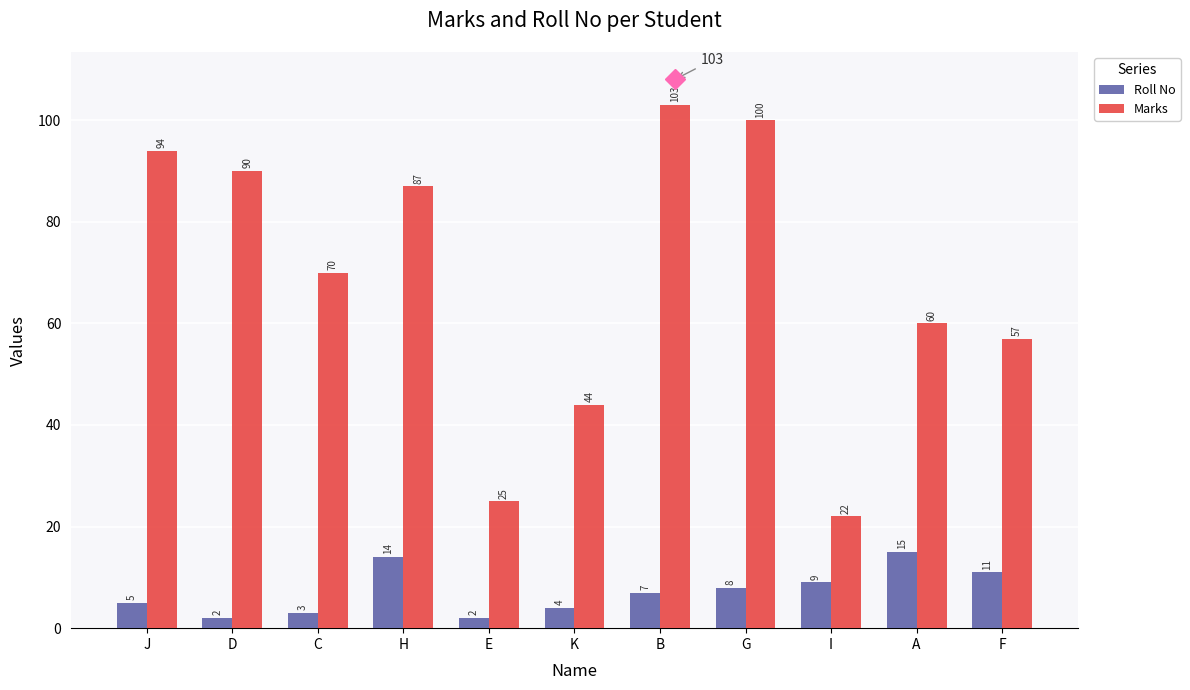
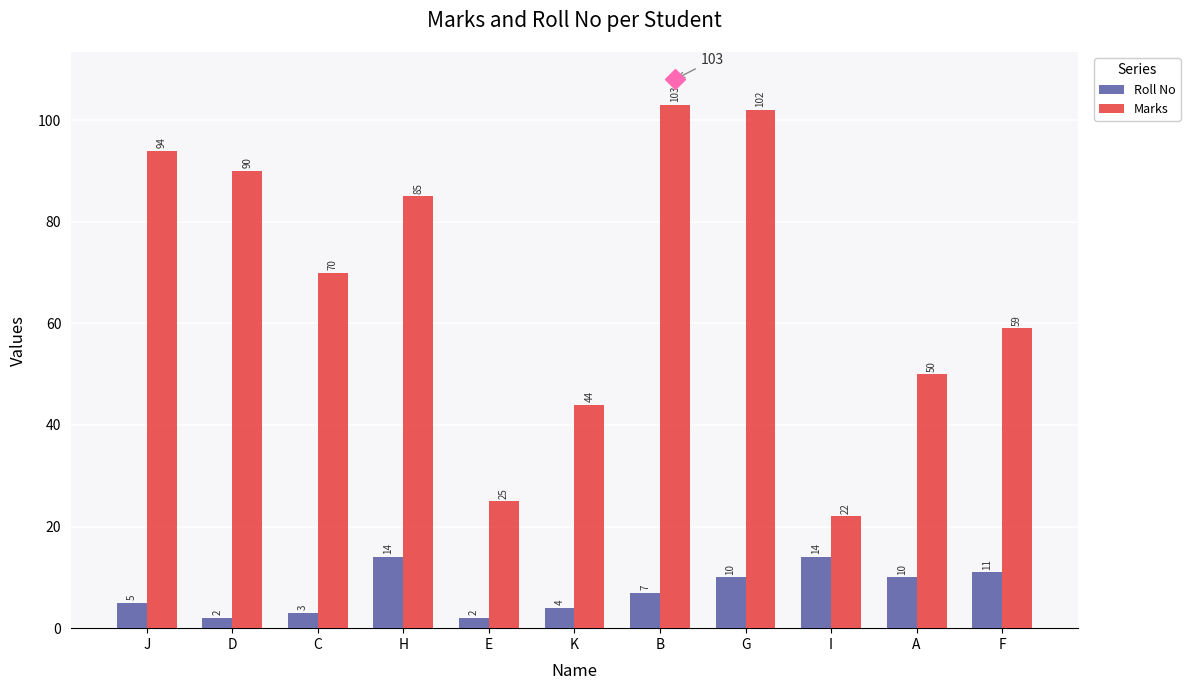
  {
    "Roll No": {
      "J": 5,
      "D": 2,
      "C": 3,
      "H": 14,
      "E": 2,
      "K": 4,
      "B": 7,
-     "G": 8,
-     "I": 9,
-     "A": 15,
+     "G": 10,
+     "I": 14,
+     "A": 10,
      "F": 11
    },
    "Marks": {
      "J": 94,
      "D": 90,
      "C": 70,
-     "H": 87,
+     "H": 85,
      "E": 25,
      "K": 44,
      "B": 103,
-     "G": 100,
+     "G": 102,
      "I": 22,
-     "A": 60,
-     "F": 57
+     "A": 50,
+     "F": 59
    }
  }
